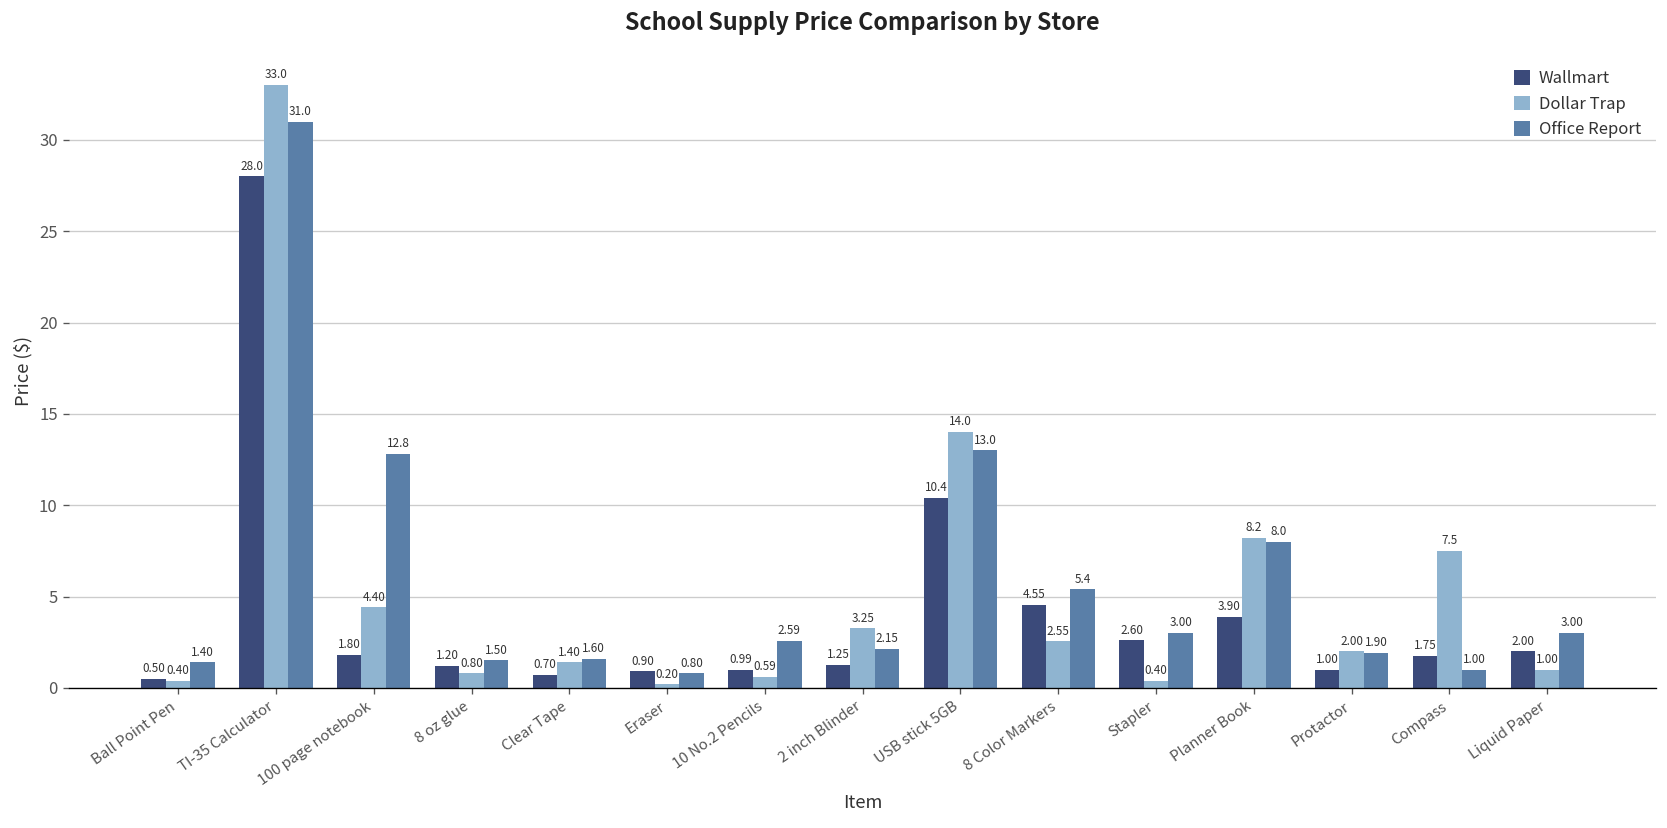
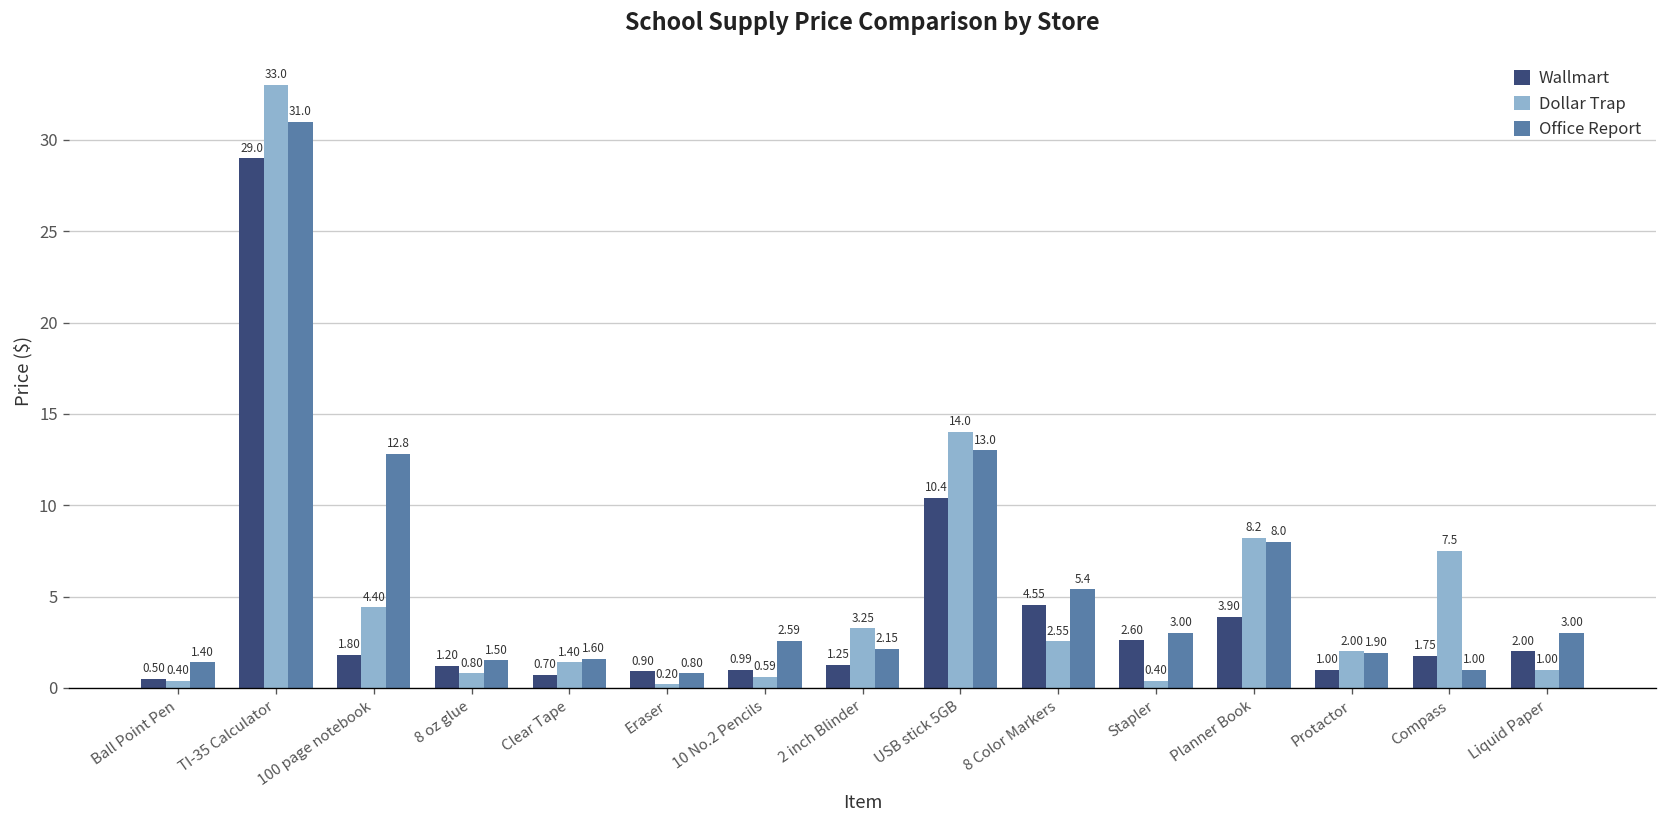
  {
    "Wallmart": {
      "Ball Point Pen": 0.50,
-     "TI-35 Calculator": 28.0,
+     "TI-35 Calculator": 29.0,
      "100 page notebook": 1.80,
      "8 oz glue": 1.20,
      "Clear Tape": 0.70,
      "Eraser": 0.90,
      "10 No.2 Pencils": 0.99,
      "2 inch Blinder": 1.25,
      "USB stick 5GB": 10.4,
      "8 Color Markers": 4.55,
      "Stapler": 2.60,
      "Planner Book": 3.90,
      "Protactor": 1.00,
      "Compass": 1.75,
      "Liquid Paper": 2.00
    },
    "Dollar Trap": {
      "Ball Point Pen": 0.40,
      "TI-35 Calculator": 33.0,
      "100 page notebook": 4.40,
      "8 oz glue": 0.80,
      "Clear Tape": 1.40,
      "Eraser": 0.20,
      "10 No.2 Pencils": 0.59,
      "2 inch Blinder": 3.25,
      "USB stick 5GB": 14.0,
      "8 Color Markers": 2.55,
      "Stapler": 0.40,
      "Planner Book": 8.2,
      "Protactor": 2.00,
      "Compass": 7.5,
      "Liquid Paper": 1.00
    },
    "Office Report": {
      "Ball Point Pen": 1.40,
      "TI-35 Calculator": 31.0,
      "100 page notebook": 12.8,
      "8 oz glue": 1.50,
      "Clear Tape": 1.60,
      "Eraser": 0.80,
      "10 No.2 Pencils": 2.59,
      "2 inch Blinder": 2.15,
      "USB stick 5GB": 13.0,
      "8 Color Markers": 5.4,
      "Stapler": 3.00,
      "Planner Book": 8.0,
      "Protactor": 1.90,
      "Compass": 1.00,
      "Liquid Paper": 3.00
    }
  }
